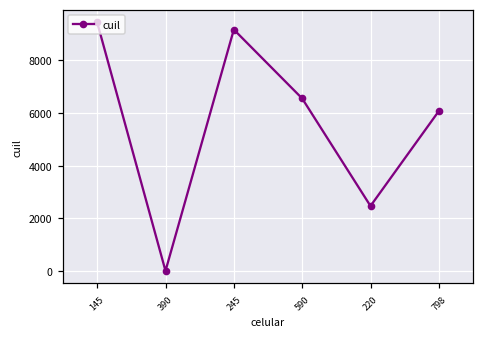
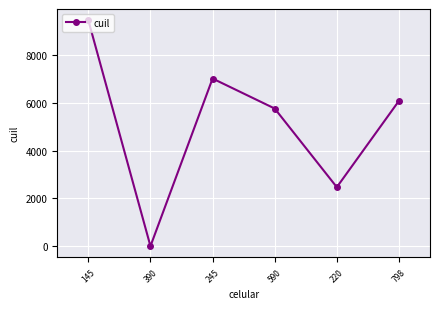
  {
    "390": 0,
-   "245": 9200,
-   "590": 6500,
+   "245": 7000,
+   "590": 5800,
    "220": 2500,
    "798": 6100
  }
